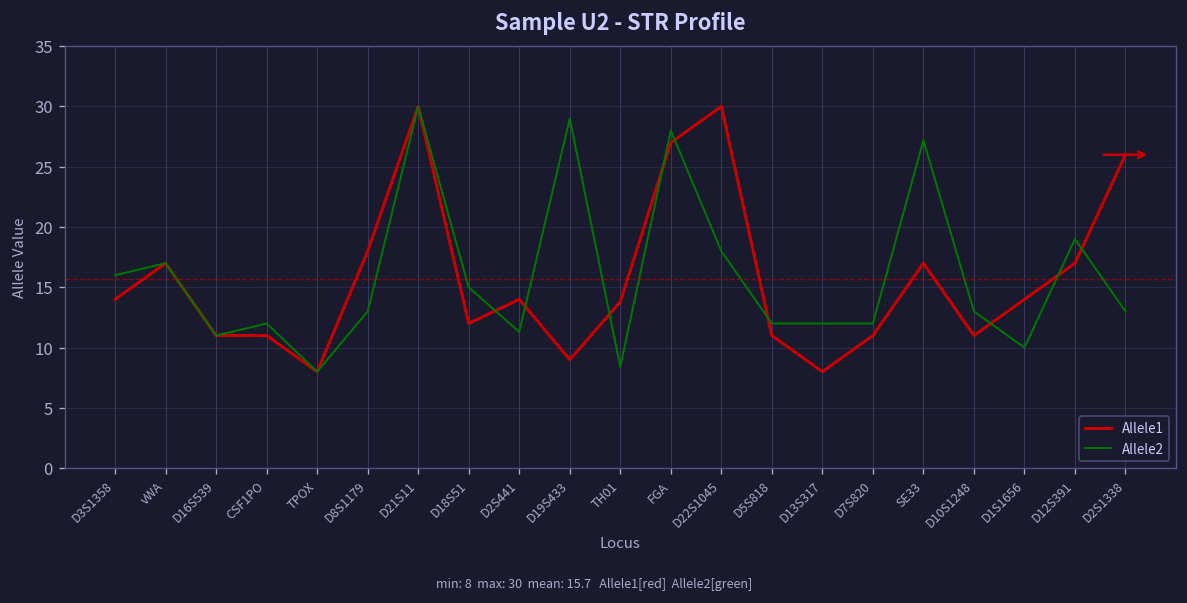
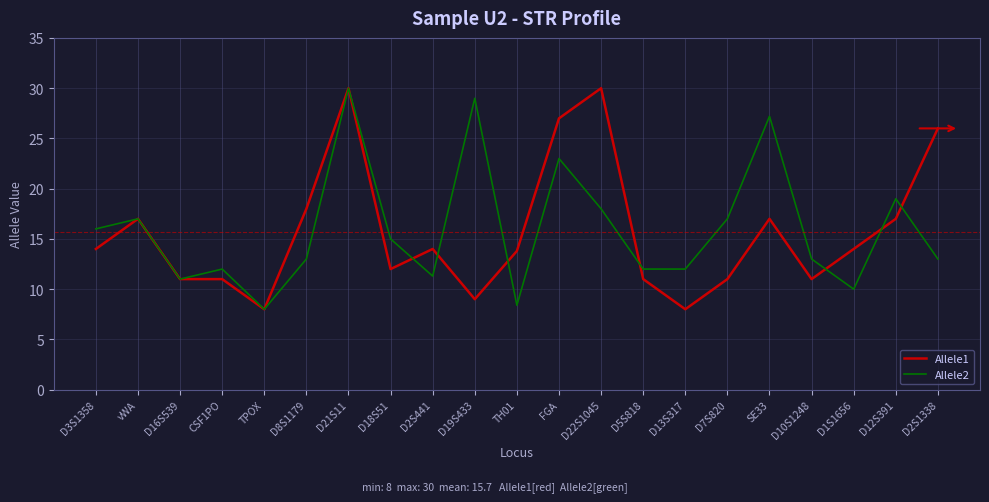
  {
    "Allele1": {
      "D3S1358": 14,
      "CSF1PO": 11,
      "D8S1179": 18,
      "D18S51": 12,
      "D2S441": 14,
      "D19S433": 9,
      "TH01": 14,
      "FGA": 27,
      "D22S1045": 30,
      "D5S818": 11,
      "D13S317": 8,
      "D7S820": 11,
      "SE33": 17,
      "D10S1248": 11,
      "D1S1656": 14,
      "D12S391": 17,
      "D2S1338": 26
    },
    "Allele2": {
      "D3S1358": 16,
      "CSF1PO": 12,
      "D8S1179": 13,
      "D18S51": 15,
      "D2S441": 11.3,
      "D19S433": 29,
      "TH01": 8.4,
-     "FGA": 28,
+     "FGA": 23,
      "D22S1045": 18,
      "D5S818": 12,
      "D13S317": 12,
-     "D7S820": 12,
+     "D7S820": 17,
      "SE33": 27,
      "D10S1248": 13,
      "D1S1656": 10,
      "D12S391": 19,
      "D2S1338": 13
    }
  }
